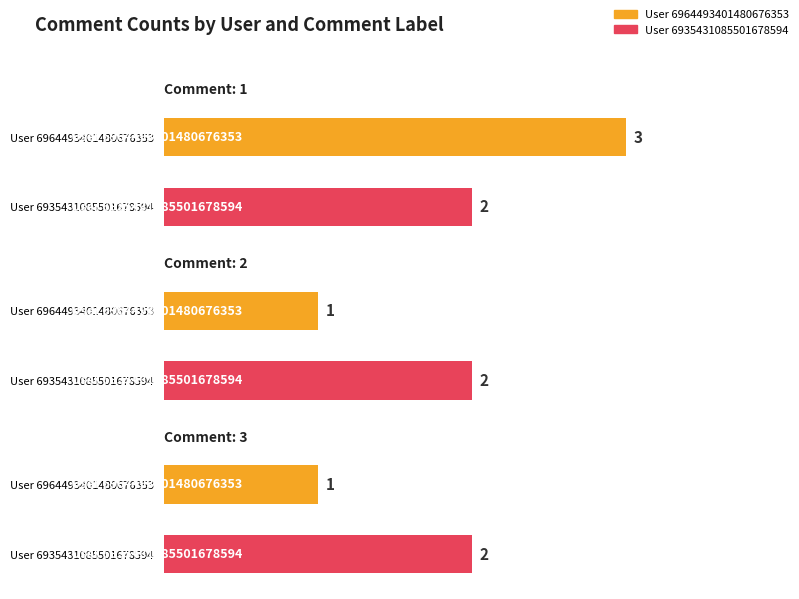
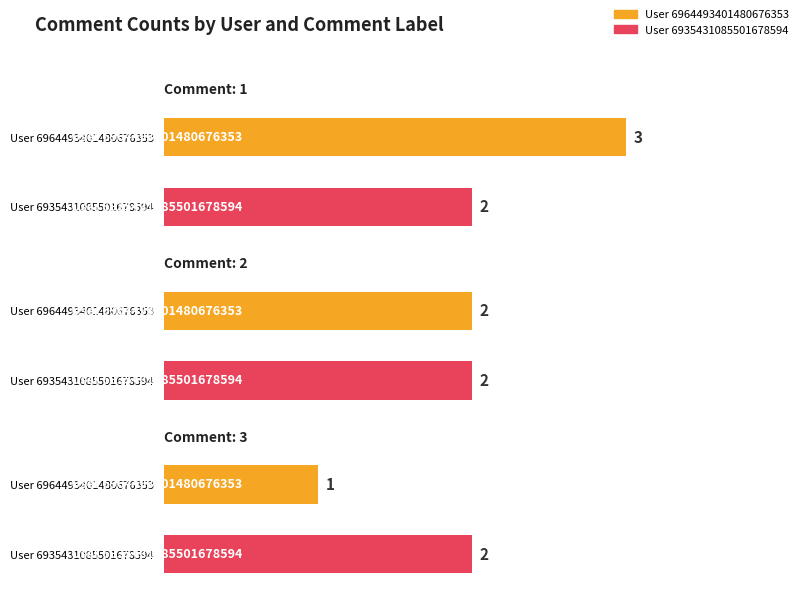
  {
    "Comment: 1": {
      "User 6964493401480676353": 3,
      "User 6935431085501678594": 2
    },
    "Comment: 2": {
-     "User 6964493401480676353": 1,
+     "User 6964493401480676353": 2,
      "User 6935431085501678594": 2
    },
    "Comment: 3": {
      "User 6964493401480676353": 1,
      "User 6935431085501678594": 2
    }
  }
